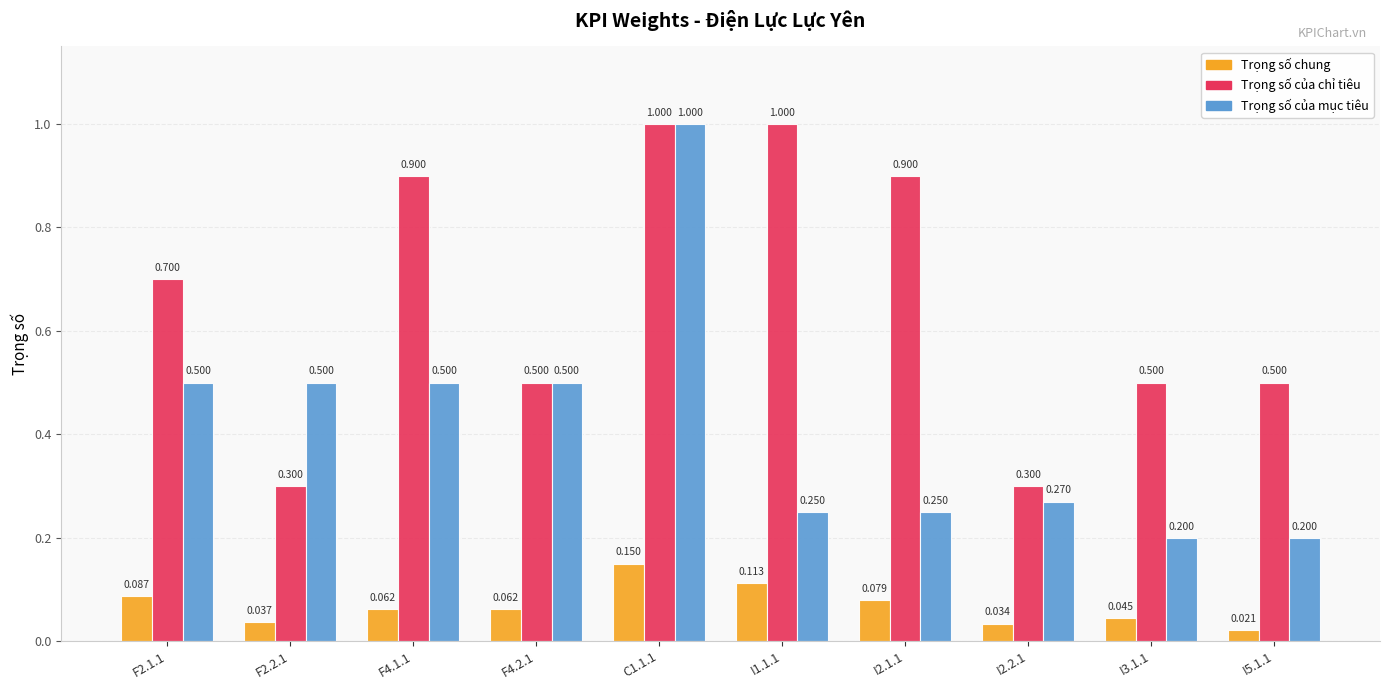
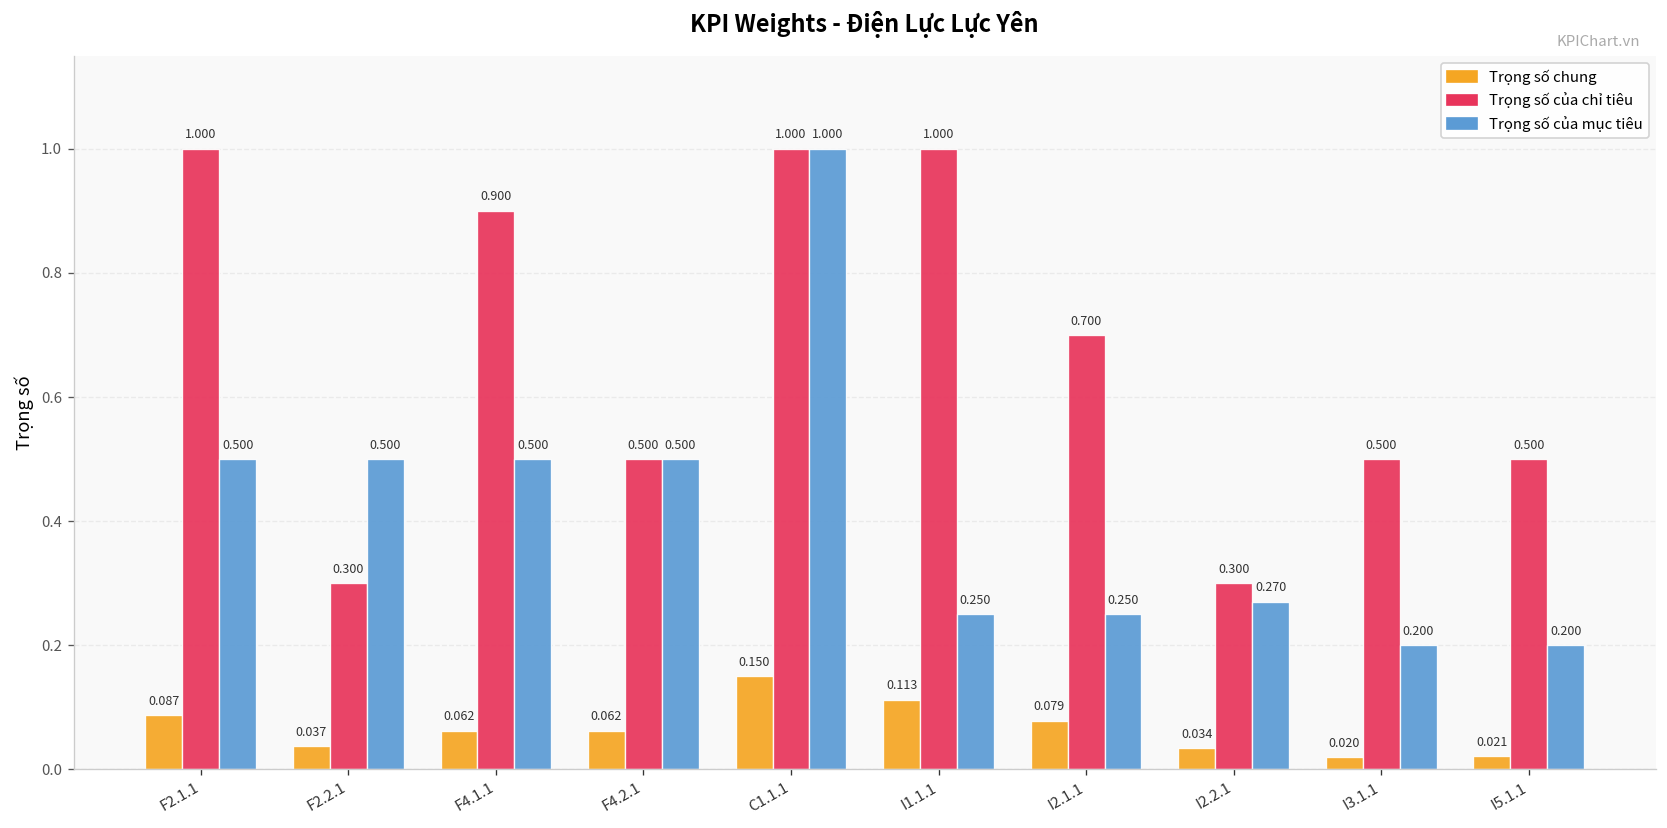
  {
    "Trọng số chung": {
      "F2.1.1": 0.087,
      "F2.2.1": 0.037,
      "F4.1.1": 0.062,
      "F4.2.1": 0.062,
      "C1.1.1": 0.150,
      "I1.1.1": 0.113,
      "I2.1.1": 0.079,
      "I2.2.1": 0.034,
-     "I3.1.1": 0.045,
+     "I3.1.1": 0.020,
      "I5.1.1": 0.021
    },
    "Trọng số của chỉ tiêu": {
-     "F2.1.1": 0.700,
+     "F2.1.1": 1.000,
      "F2.2.1": 0.300,
      "F4.1.1": 0.900,
      "F4.2.1": 0.500,
      "C1.1.1": 1.000,
      "I1.1.1": 1.000,
-     "I2.1.1": 0.900,
+     "I2.1.1": 0.700,
      "I2.2.1": 0.300,
      "I3.1.1": 0.500,
      "I5.1.1": 0.500
    },
    "Trọng số của mục tiêu": {
      "F2.1.1": 0.500,
      "F2.2.1": 0.500,
      "F4.1.1": 0.500,
      "F4.2.1": 0.500,
      "C1.1.1": 1.000,
      "I1.1.1": 0.250,
      "I2.1.1": 0.250,
      "I2.2.1": 0.270,
      "I3.1.1": 0.200,
      "I5.1.1": 0.200
    }
  }
